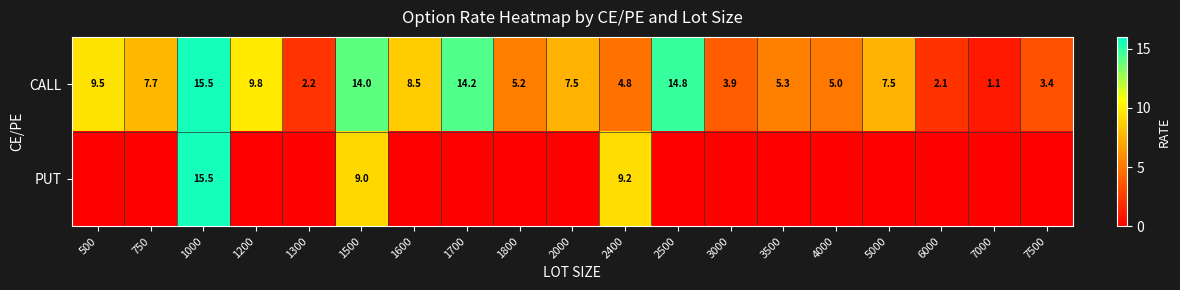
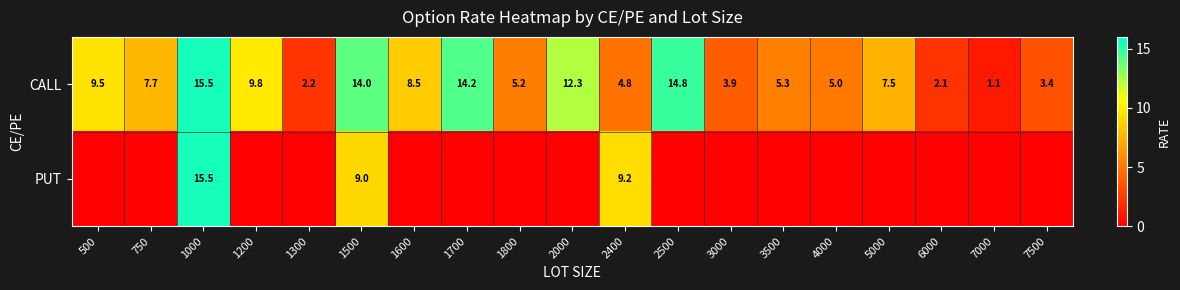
  {
    "CALL": {
      "500": 9.5,
      "750": 7.7,
      "1000": 15.5,
      "1200": 9.8,
      "1300": 2.2,
      "1500": 14.0,
      "1600": 8.5,
      "1700": 14.2,
      "1800": 5.2,
-     "2000": 7.5,
+     "2000": 12.3,
      "2400": 4.8,
      "2500": 14.8,
      "3000": 3.9,
      "3500": 5.3,
      "4000": 5.0,
      "5000": 7.5,
      "6000": 2.1,
      "7000": 1.1,
      "7500": 3.4
    },
    "PUT": {
      "1000": 15.5,
      "1500": 9.0,
      "2400": 9.2
    }
  }
